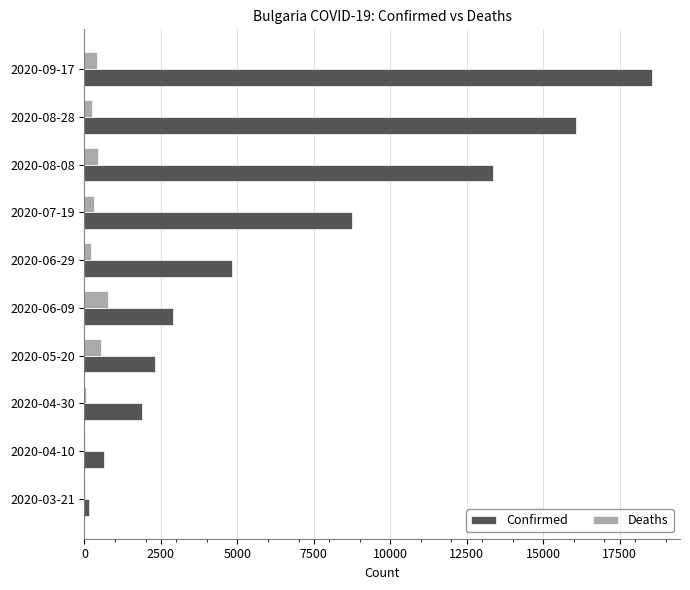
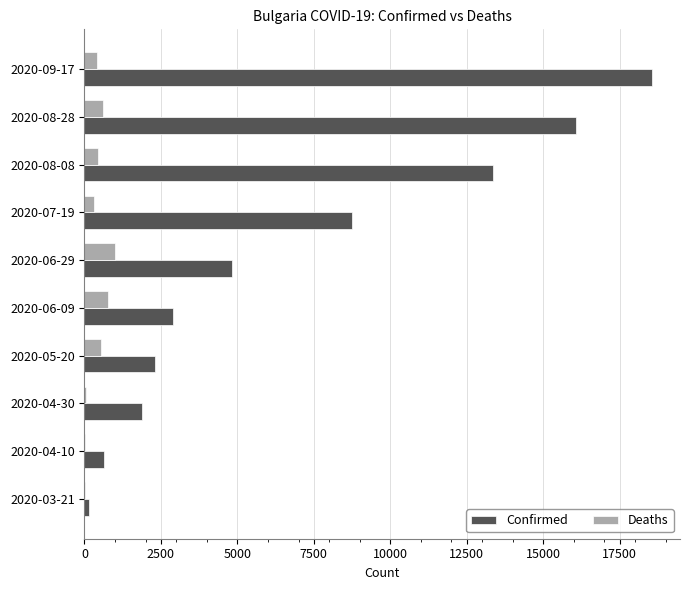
  {
    "Confirmed": {
      "2020-09-17": 18500,
      "2020-08-28": 16100,
      "2020-08-08": 13300,
      "2020-07-19": 8700,
      "2020-06-29": 4800,
      "2020-06-09": 2900,
      "2020-05-20": 2300,
      "2020-04-30": 1900,
      "2020-04-10": 600,
      "2020-03-21": 200
    },
    "Deaths": {
      "2020-09-17": 400,
-     "2020-08-28": 200,
+     "2020-08-28": 600,
      "2020-08-08": 400,
      "2020-07-19": 300,
-     "2020-06-29": 200,
+     "2020-06-29": 1000,
      "2020-06-09": 800,
      "2020-05-20": 500
    }
  }
